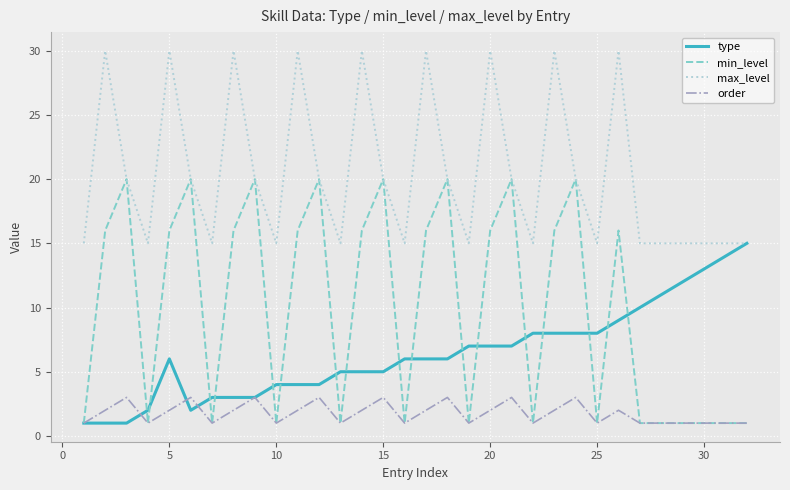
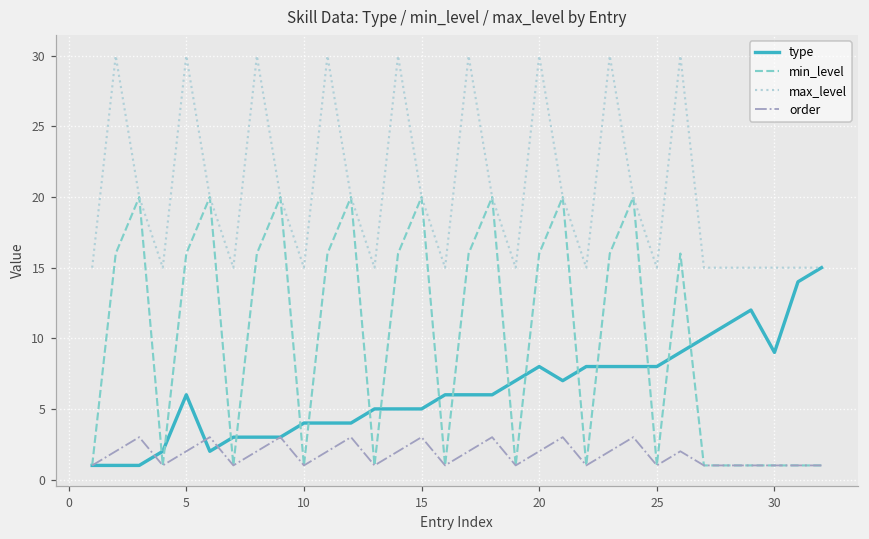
  {
    "type": {
      "5": 6,
      "10": 4,
      "15": 5,
-     "20": 7,
+     "20": 8,
      "25": 8,
-     "30": 13
+     "30": 9
    }
  }
